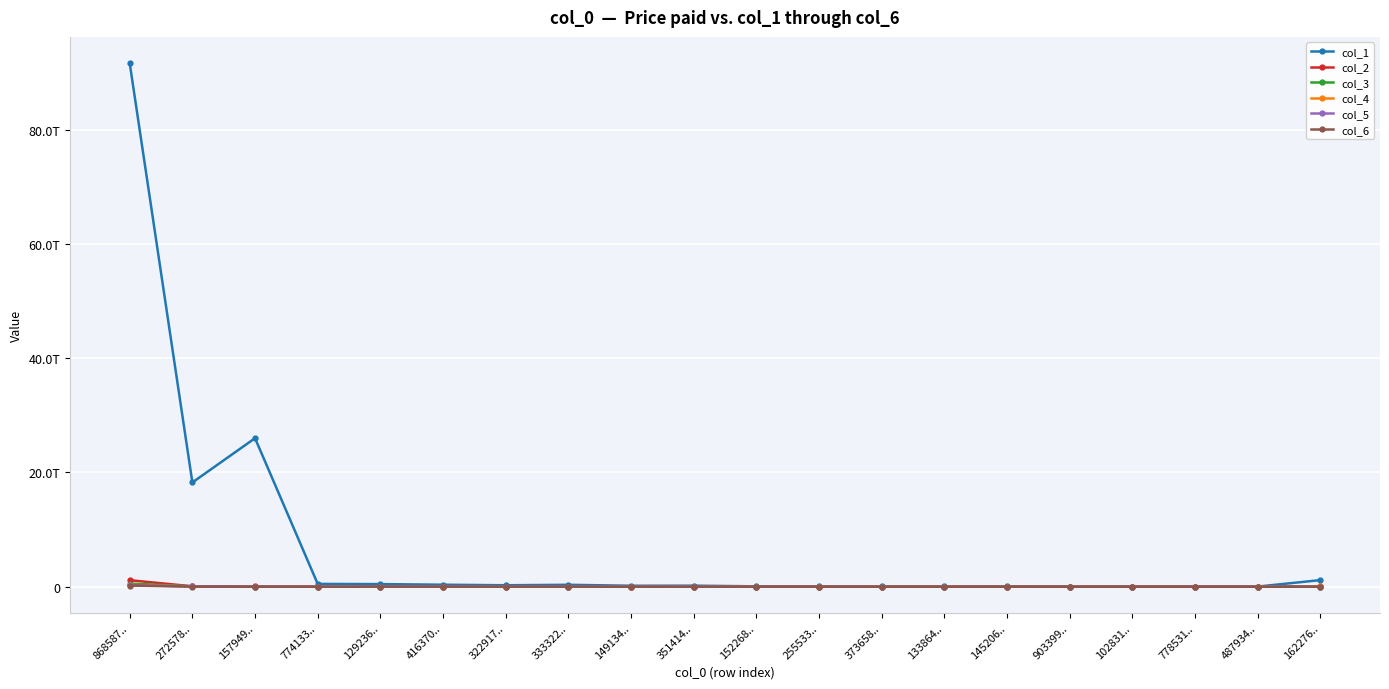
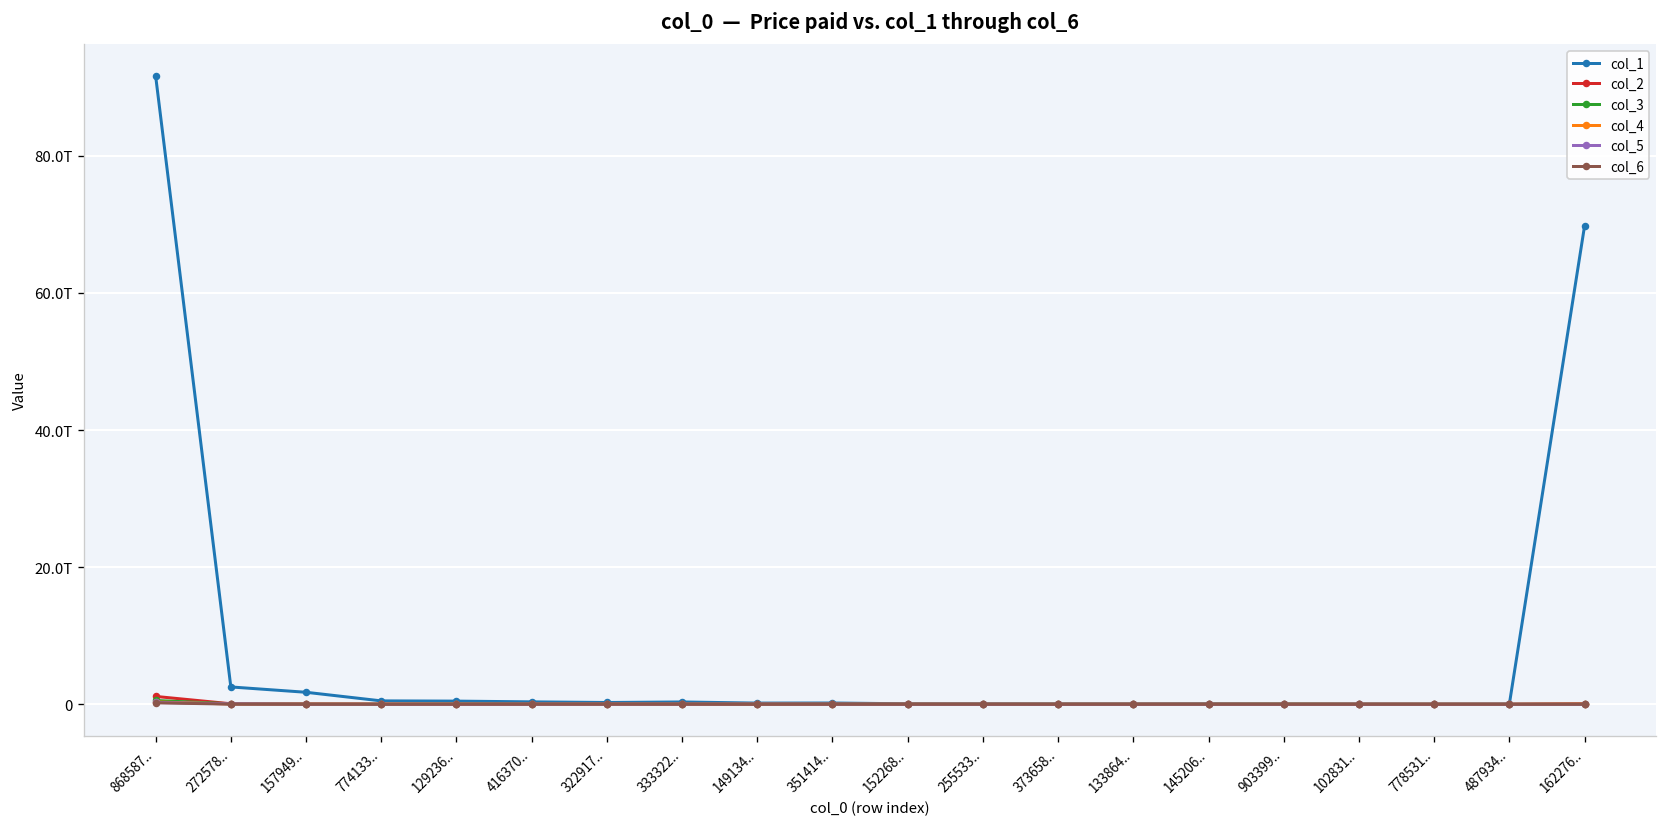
  {
    "col_1": {
      "868587..": "92T",
-     "272578..": "18T",
-     "157949..": "26T",
+     "272578..": "3T",
+     "157949..": "2T",
      "774133..": "0T",
-     "162276..": "1T"
+     "162276..": "70T"
    },
    "col_2": {
      "868587..": "1T"
    }
  }
